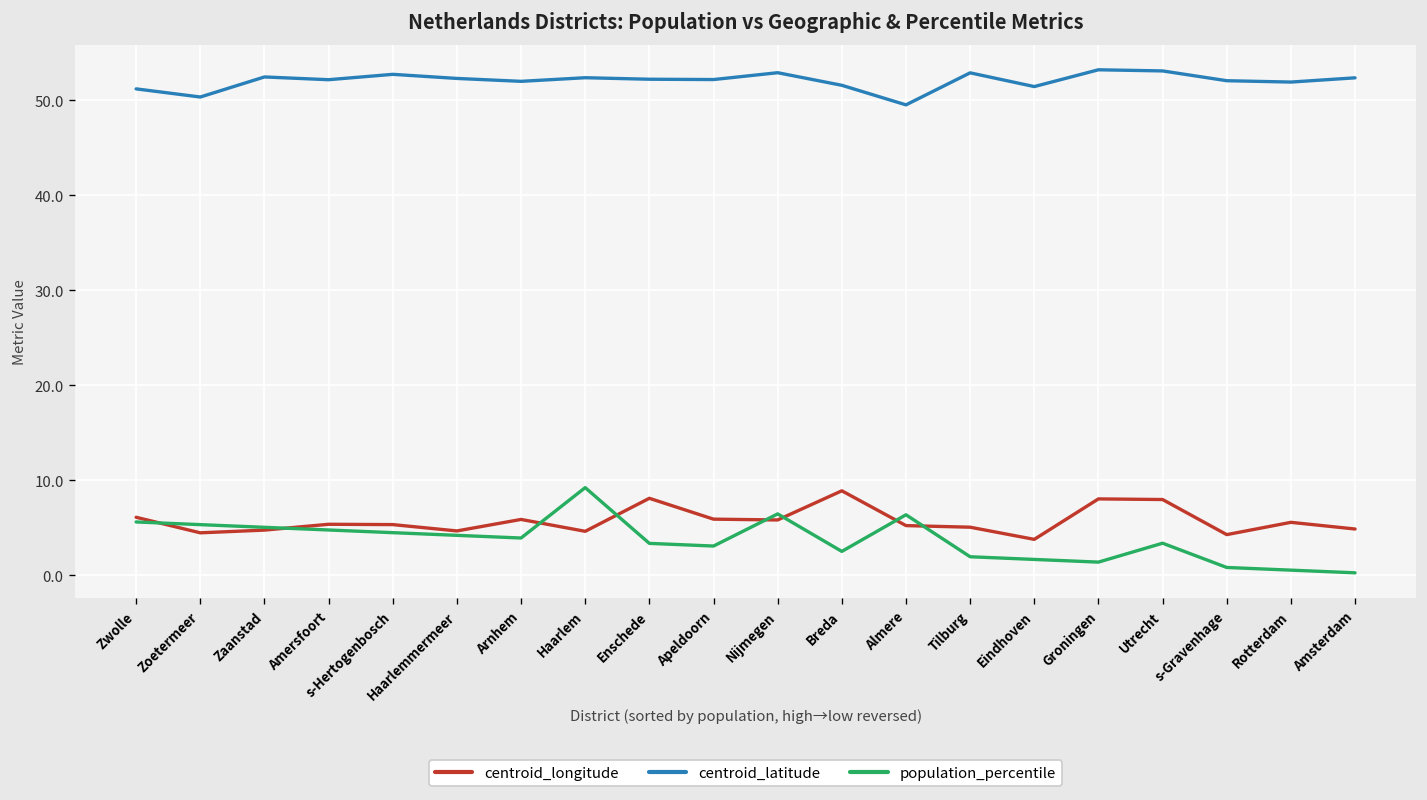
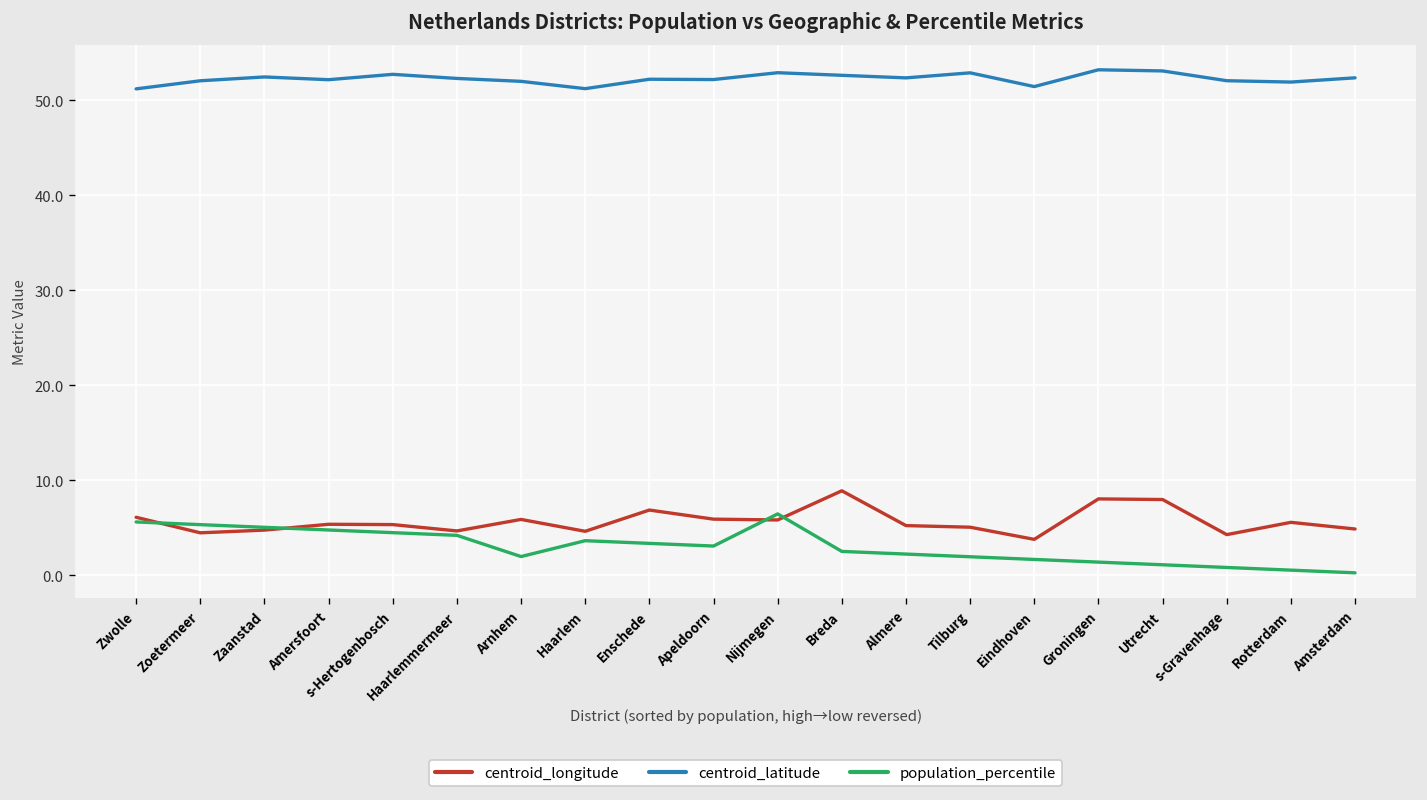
  {
    "centroid_longitude": {
      "Zwolle": 6,
      "Zoetermeer": 4,
      "Amersfoort": 5,
      "s-Hertogenbosch": 5,
      "Haarlemmermeer": 5,
      "Arnhem": 6,
      "Haarlem": 5,
-     "Enschede": 8,
+     "Enschede": 7,
      "Apeldoorn": 6,
      "Nijmegen": 6,
      "Breda": 9,
      "Almere": 5,
      "Tilburg": 5,
      "Eindhoven": 4,
      "Groningen": 8,
      "Utrecht": 8,
      "s-Gravenhage": 4,
      "Rotterdam": 6,
      "Amsterdam": 5
    },
    "centroid_latitude": {
      "Zwolle": 51,
-     "Zoetermeer": 50,
+     "Zoetermeer": 52,
      "Zaanstad": 52,
      "Amersfoort": 52,
      "s-Hertogenbosch": 53,
      "Haarlemmermeer": 52,
      "Arnhem": 52,
-     "Haarlem": 52,
+     "Haarlem": 51,
      "Enschede": 52,
      "Apeldoorn": 52,
      "Nijmegen": 53,
-     "Breda": 52,
-     "Almere": 50,
+     "Breda": 53,
+     "Almere": 52,
      "Tilburg": 53,
      "Eindhoven": 51,
      "Groningen": 53,
      "Utrecht": 53,
      "s-Gravenhage": 52,
      "Rotterdam": 52,
      "Amsterdam": 52
    },
    "population_percentile": {
      "Zwolle": 6,
      "Zoetermeer": 5,
      "Amersfoort": 5,
      "s-Hertogenbosch": 5,
      "Haarlemmermeer": 4,
-     "Arnhem": 4,
-     "Haarlem": 9,
+     "Arnhem": 2,
+     "Haarlem": 4,
      "Enschede": 3,
      "Apeldoorn": 3,
      "Nijmegen": 6,
      "Breda": 3,
-     "Almere": 6,
+     "Almere": 2,
      "Tilburg": 2,
      "Eindhoven": 2,
      "Groningen": 1,
-     "Utrecht": 3,
+     "Utrecht": 1,
      "s-Gravenhage": 1,
      "Rotterdam": 1,
      "Amsterdam": 0
    }
  }
